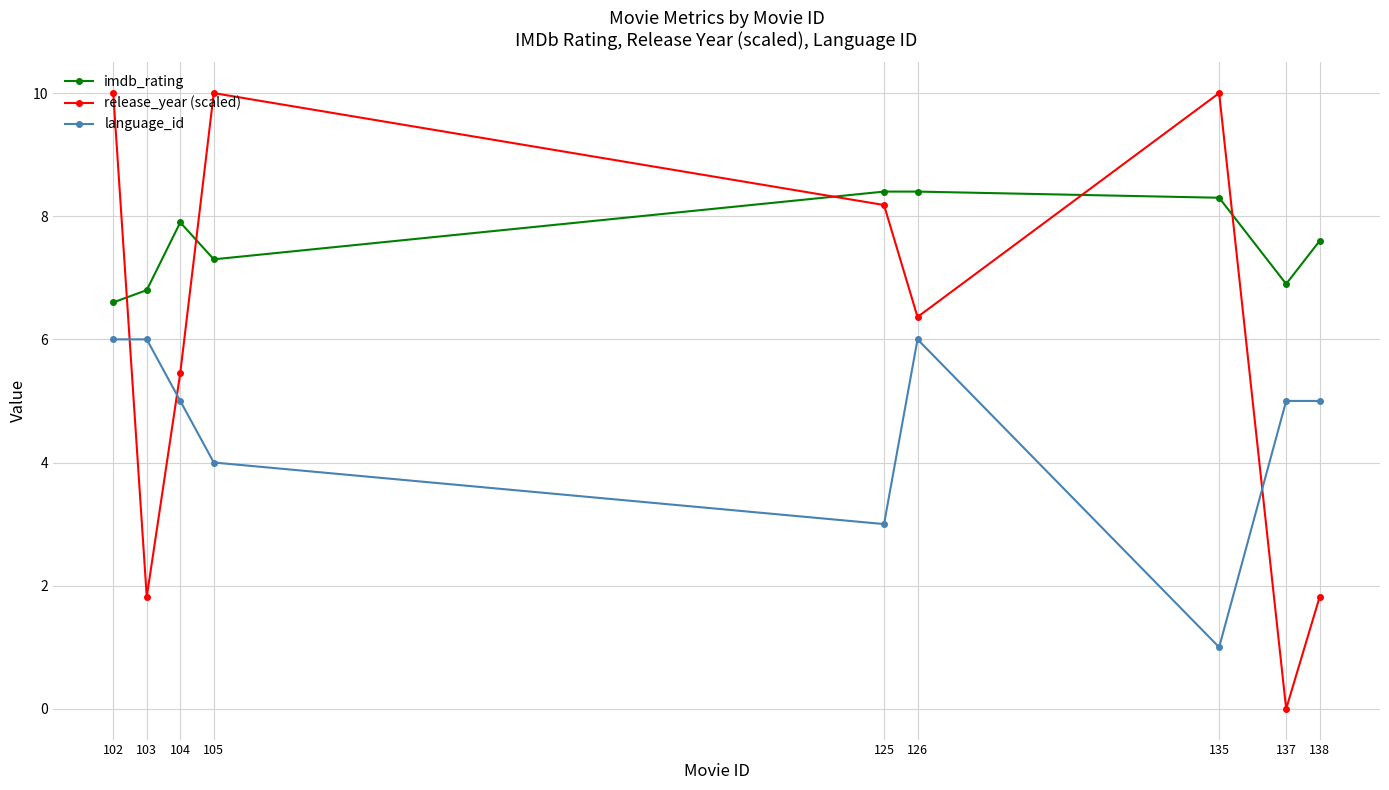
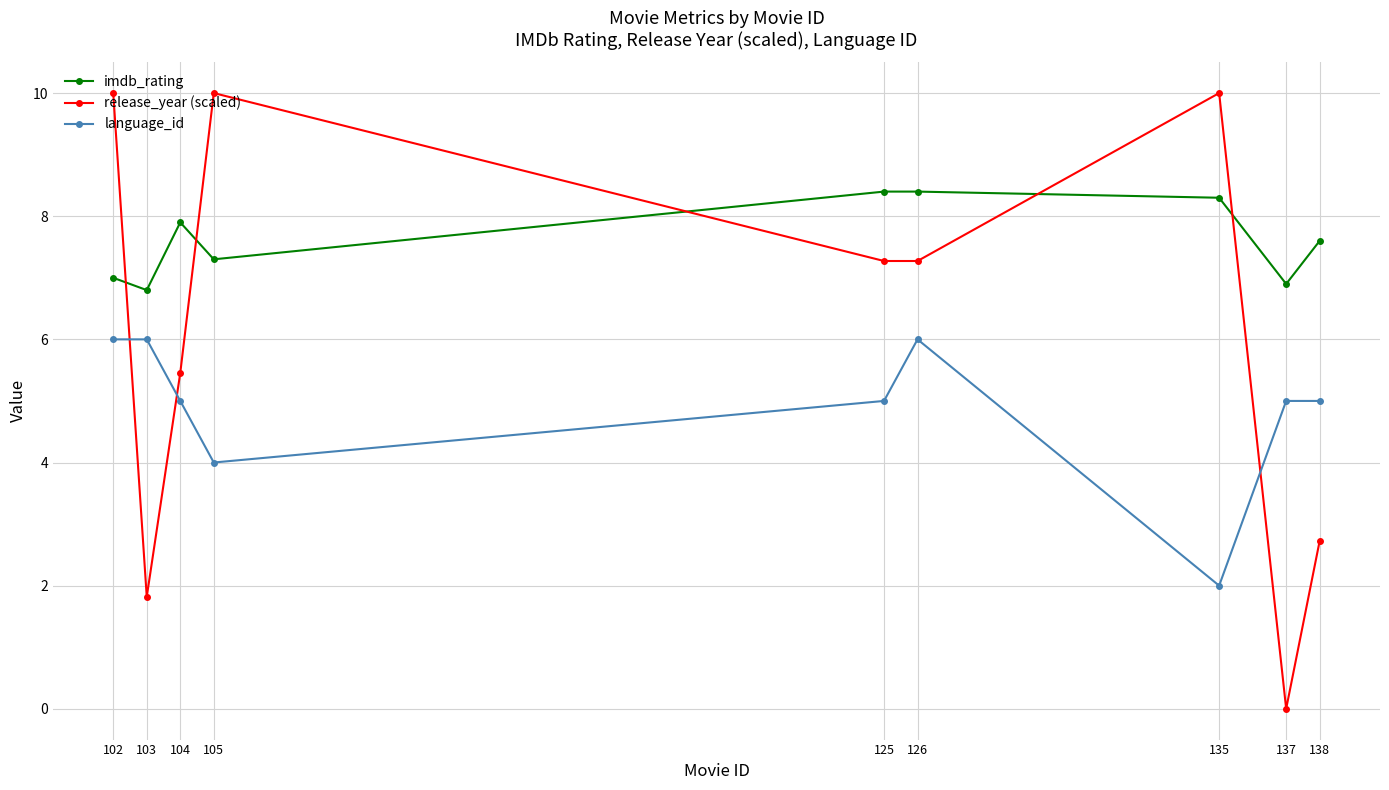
  {
    "imdb_rating": {
-     "102": 6.6,
+     "102": 7.0,
      "103": 6.8,
      "104": 7.9,
      "105": 7.3,
      "125": 8.4,
      "126": 8.4,
      "135": 8.3,
      "137": 6.9,
      "138": 7.6
    },
    "release_year (scaled)": {
      "102": 10.0,
      "103": 1.8,
      "104": 5.5,
      "105": 10.0,
-     "125": 8.2,
-     "126": 6.4,
+     "125": 7.3,
+     "126": 7.3,
      "135": 10.0,
      "137": 0.0,
-     "138": 1.8
+     "138": 2.7
    },
    "language_id": {
      "102": 6,
      "103": 6,
      "104": 5,
      "105": 4,
-     "125": 3,
+     "125": 5,
      "126": 6,
-     "135": 1,
+     "135": 2,
      "137": 5,
      "138": 5
    }
  }
